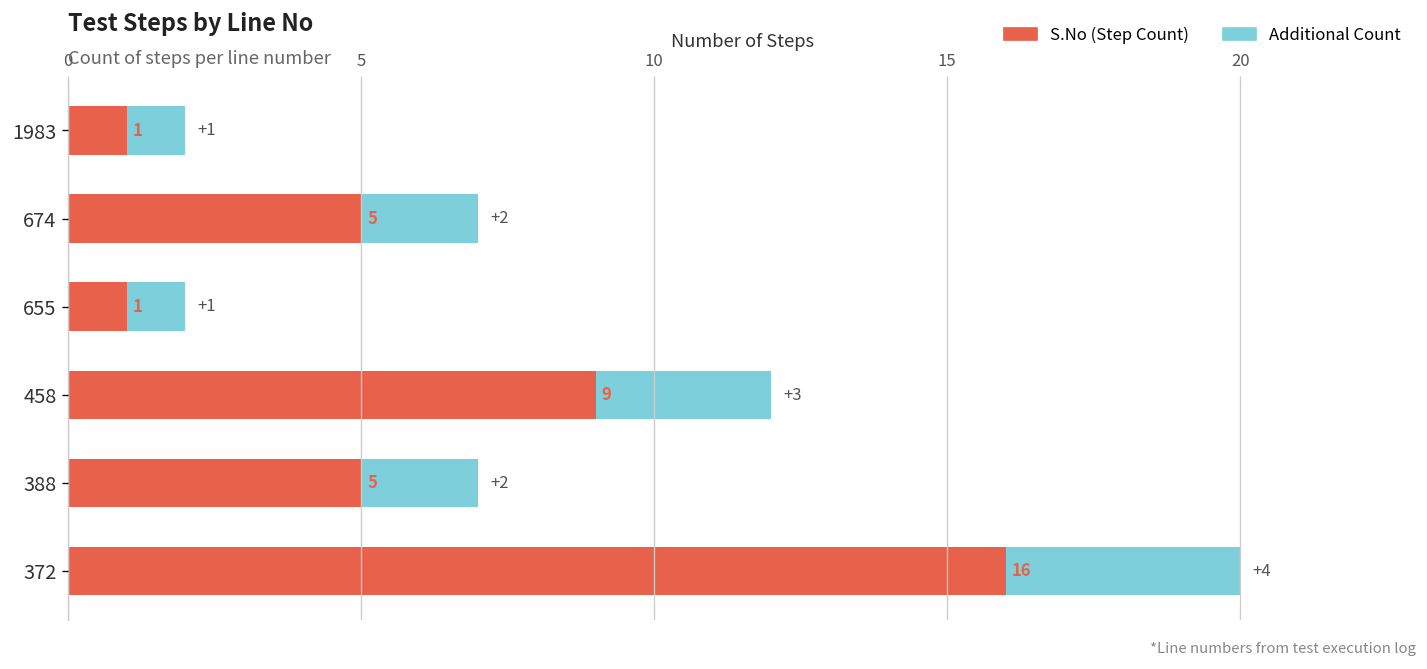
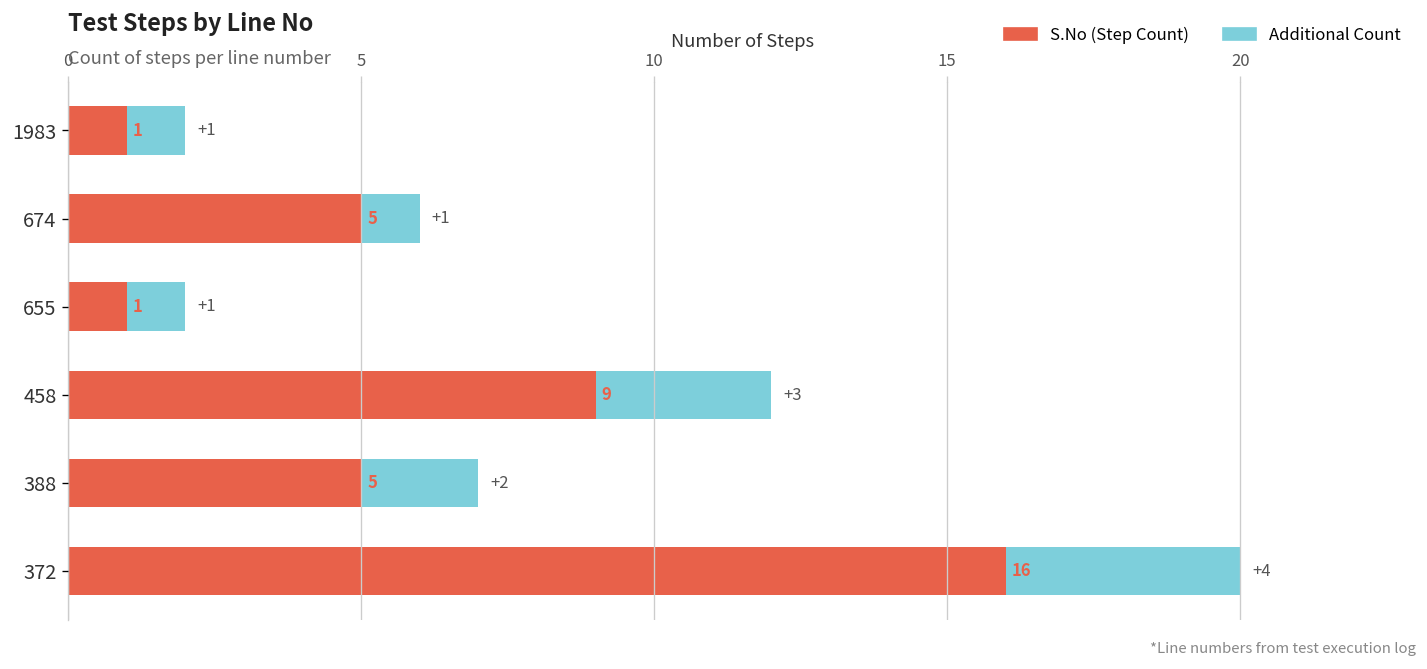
  {
    "S.No (Step Count)": {
      "674": "5",
      "458": "9",
      "388": "5",
      "372": "16"
    },
    "Additional Count": {
      "1983": "+1",
-     "674": "+2",
+     "674": "+1",
      "655": "+1",
      "458": "+3",
      "388": "+2",
      "372": "+4"
    }
  }
